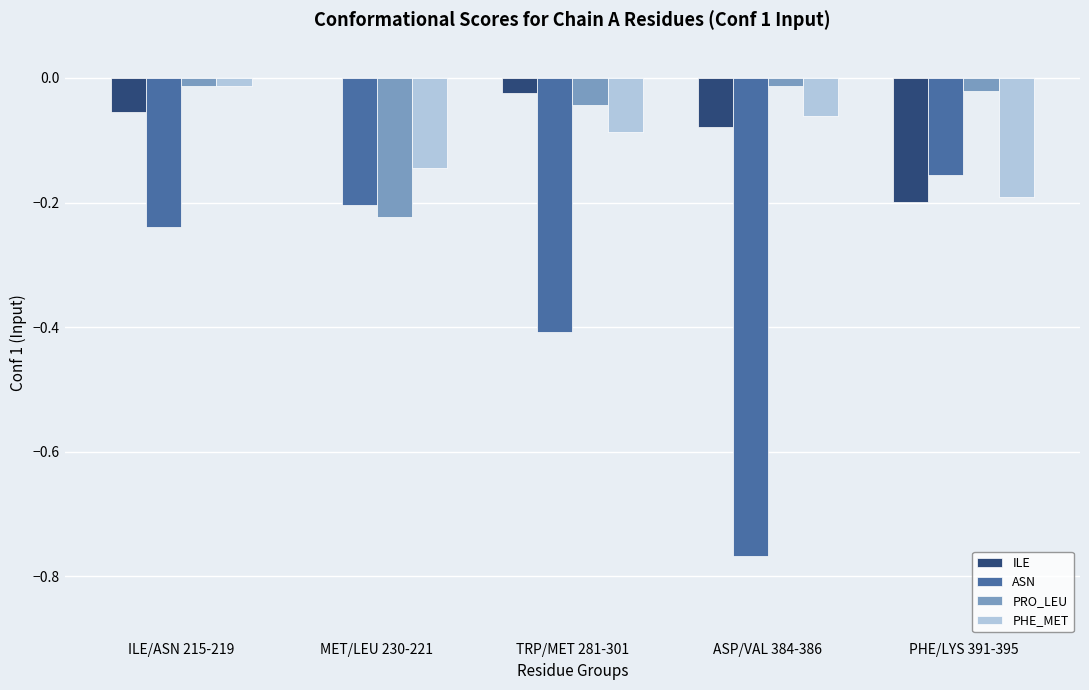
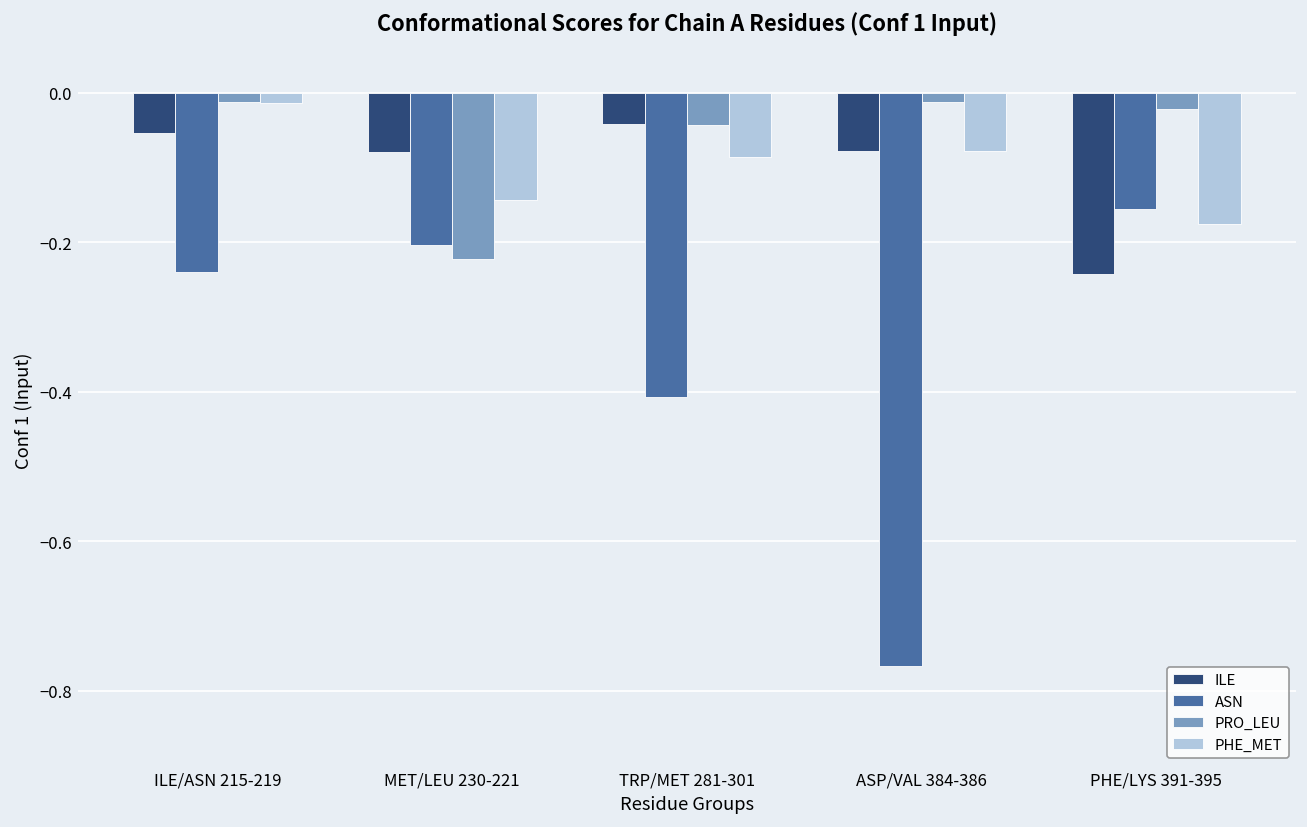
  {
    "ILE": {
      "ILE/ASN 215-219": -0.05,
-     "MET/LEU 230-221": 0.00,
-     "TRP/MET 281-301": -0.02,
+     "MET/LEU 230-221": -0.08,
+     "TRP/MET 281-301": -0.04,
      "ASP/VAL 384-386": -0.08,
-     "PHE/LYS 391-395": -0.20
+     "PHE/LYS 391-395": -0.24
    },
    "ASN": {
      "ILE/ASN 215-219": -0.24,
      "MET/LEU 230-221": -0.20,
      "TRP/MET 281-301": -0.41,
      "ASP/VAL 384-386": -0.77,
      "PHE/LYS 391-395": -0.16
    },
    "PRO_LEU": {
      "ILE/ASN 215-219": -0.01,
      "MET/LEU 230-221": -0.22,
      "TRP/MET 281-301": -0.04,
      "ASP/VAL 384-386": -0.01,
      "PHE/LYS 391-395": -0.02
    },
    "PHE_MET": {
      "ILE/ASN 215-219": -0.01,
      "MET/LEU 230-221": -0.14,
      "TRP/MET 281-301": -0.09,
-     "ASP/VAL 384-386": -0.06,
-     "PHE/LYS 391-395": -0.19
+     "ASP/VAL 384-386": -0.08,
+     "PHE/LYS 391-395": -0.18
    }
  }
